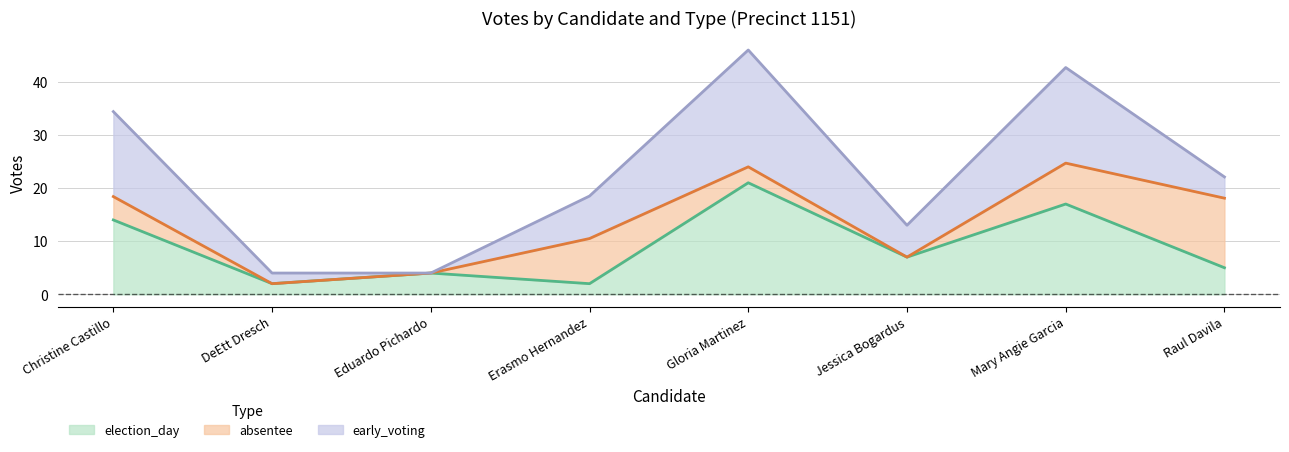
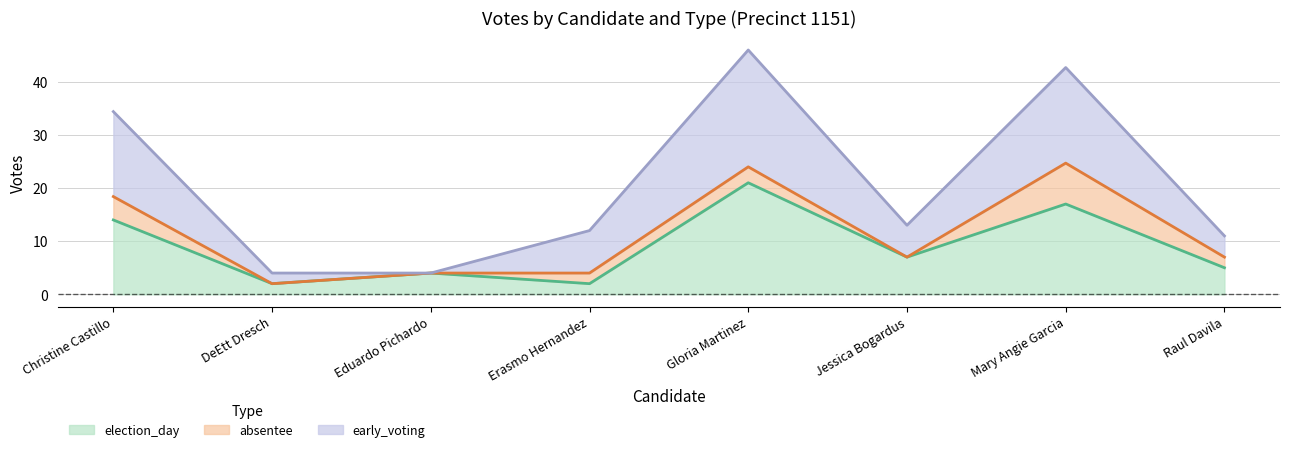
  {
    "absentee": {
      "Christine Castillo": 4,
-     "Erasmo Hernandez": 9,
+     "Erasmo Hernandez": 2,
      "Gloria Martinez": 3,
      "Mary Angie Garcia": 8,
-     "Raul Davila": 13
+     "Raul Davila": 2
    }
  }
